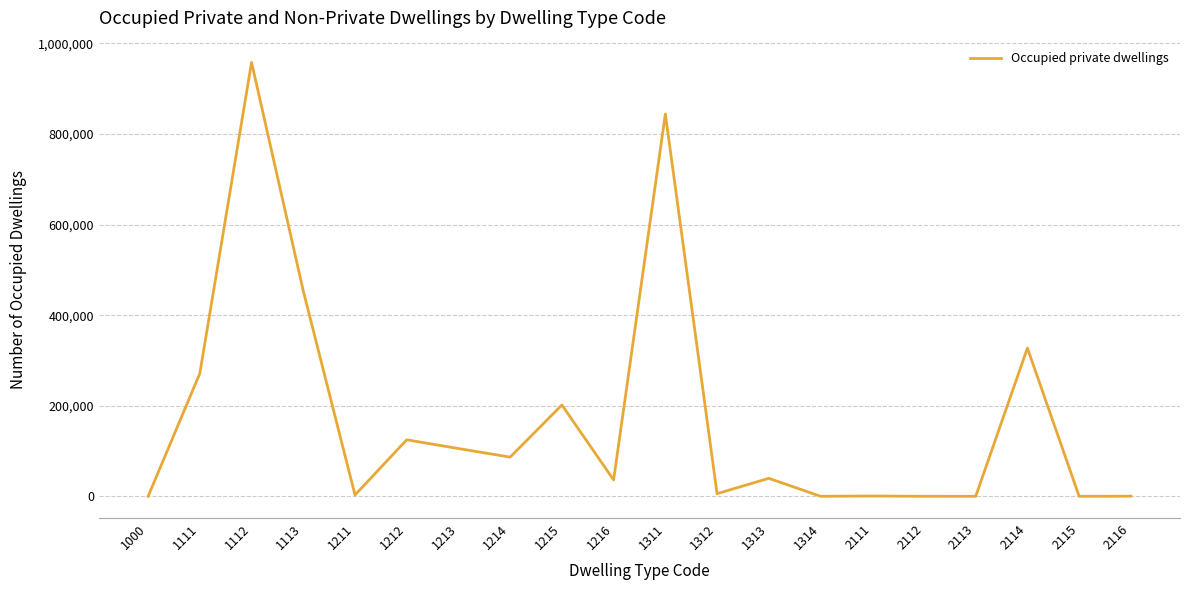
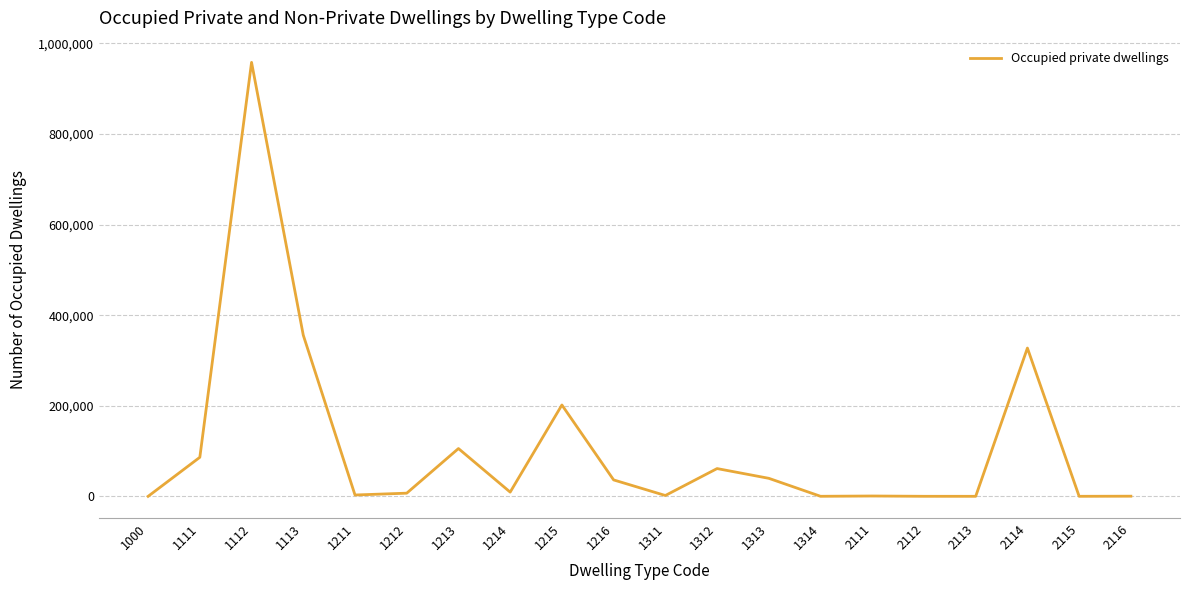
  {
    "1000": "0",
-   "1111": "270,000",
+   "1111": "90,000",
    "1112": "960,000",
-   "1113": "450,000",
+   "1113": "360,000",
    "1211": "0",
-   "1212": "120,000",
+   "1212": "10,000",
    "1213": "110,000",
-   "1214": "90,000",
+   "1214": "10,000",
    "1215": "200,000",
    "1216": "40,000",
-   "1311": "840,000",
-   "1312": "10,000",
+   "1311": "0",
+   "1312": "60,000",
    "1313": "40,000",
    "1314": "0",
    "2111": "0",
    "2112": "0",
    "2113": "0",
    "2114": "330,000",
    "2115": "0",
    "2116": "0"
  }
